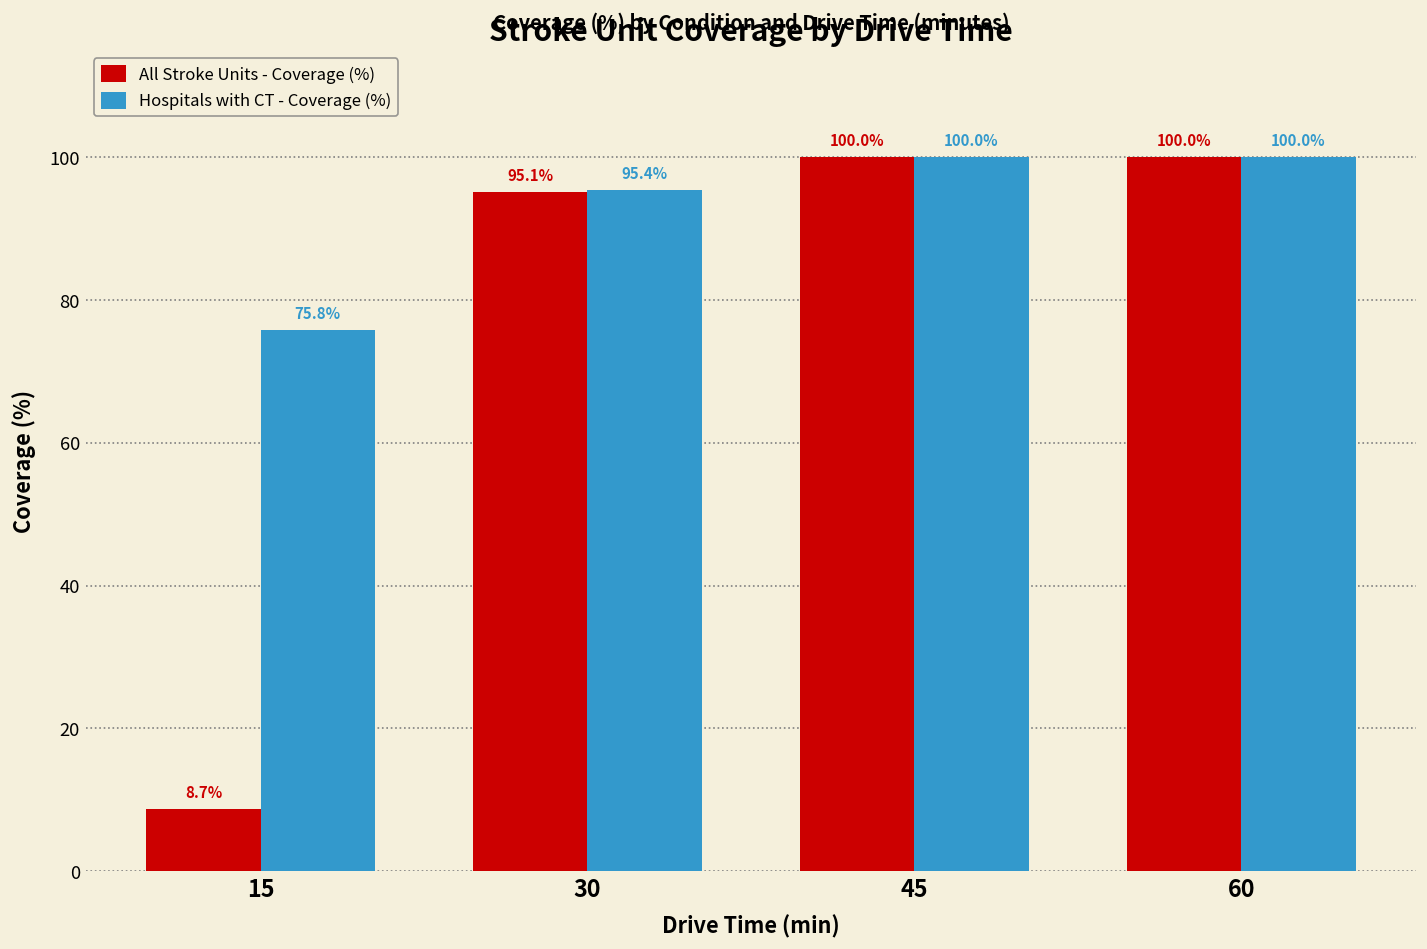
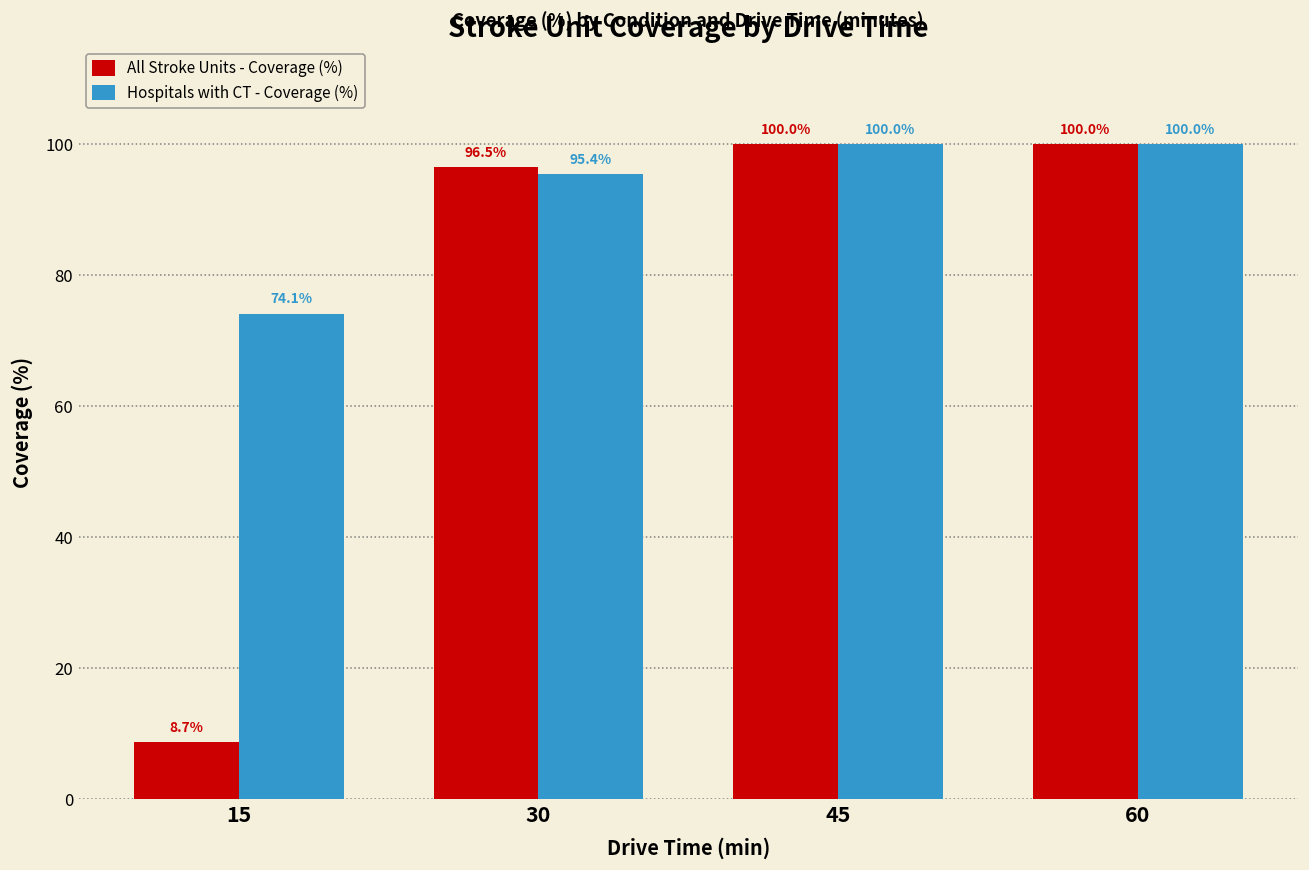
  {
    "All Stroke Units - Coverage (%)": {
      "15": "8.7%",
-     "30": "95.1%",
+     "30": "96.5%",
      "45": "100.0%",
      "60": "100.0%"
    },
    "Hospitals with CT - Coverage (%)": {
-     "15": "75.8%",
+     "15": "74.1%",
      "30": "95.4%",
      "45": "100.0%",
      "60": "100.0%"
    }
  }
